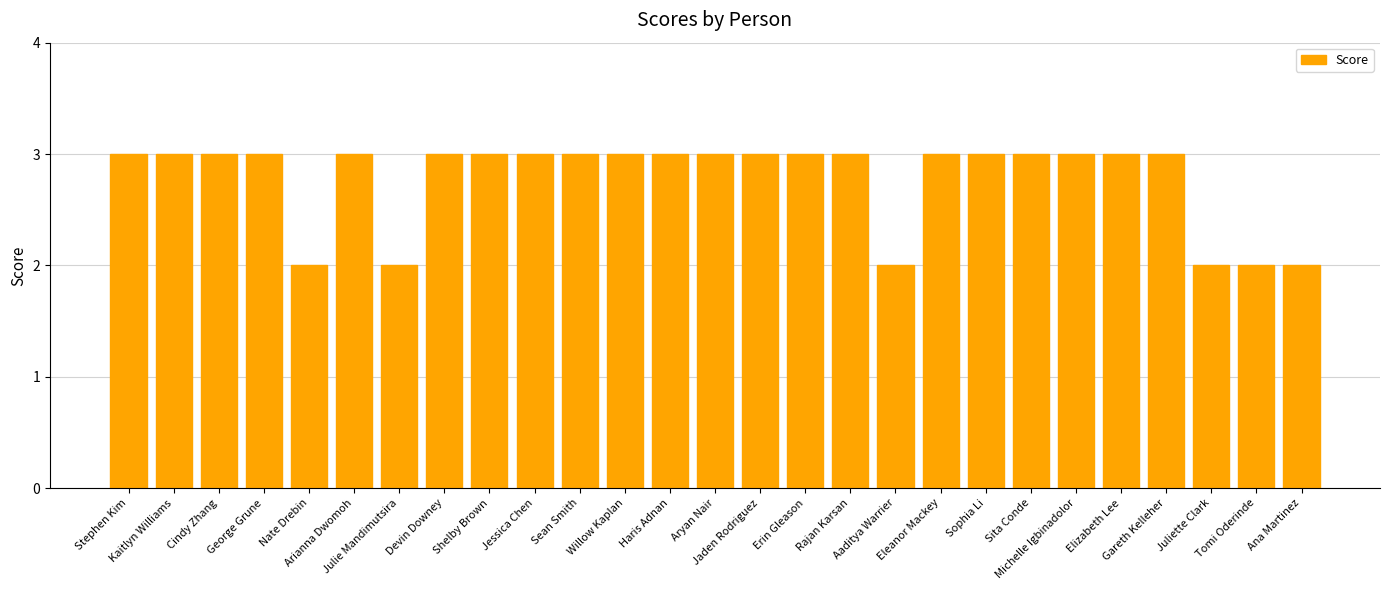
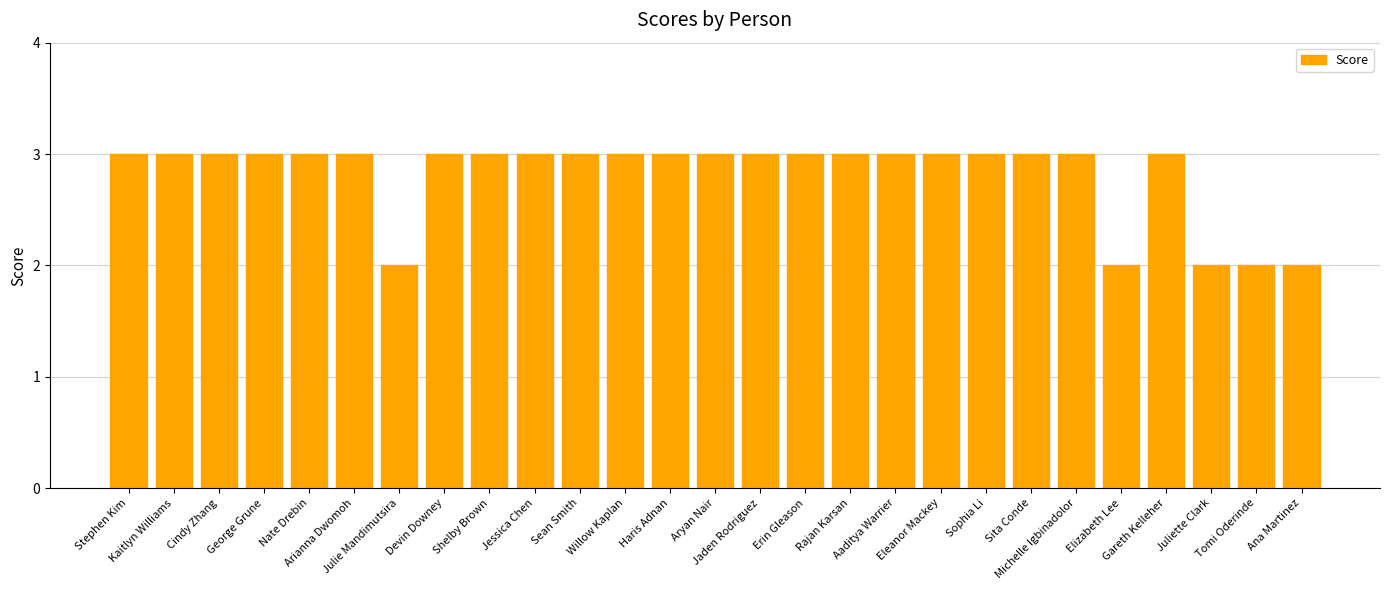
  {
    "Stephen Kim": 3,
    "Kaitlyn Williams": 3,
    "Cindy Zhang": 3,
    "George Grune": 3,
-   "Nate Drebin": 2,
+   "Nate Drebin": 3,
    "Arianna Dwomoh": 3,
    "Julie Mandimutsira": 2,
    "Devin Downey": 3,
    "Shelby Brown": 3,
    "Jessica Chen": 3,
    "Sean Smith": 3,
    "Willow Kaplan": 3,
    "Haris Adnan": 3,
    "Aryan Nair": 3,
    "Jaden Rodriguez": 3,
    "Erin Gleason": 3,
    "Rajan Karsan": 3,
-   "Aaditya Warrier": 2,
+   "Aaditya Warrier": 3,
    "Eleanor Mackey": 3,
    "Sophia Li": 3,
    "Sita Conde": 3,
    "Michelle Igbinadolor": 3,
-   "Elizabeth Lee": 3,
+   "Elizabeth Lee": 2,
    "Gareth Kelleher": 3,
    "Juliette Clark": 2,
    "Tomi Oderinde": 2,
    "Ana Martinez": 2
  }
